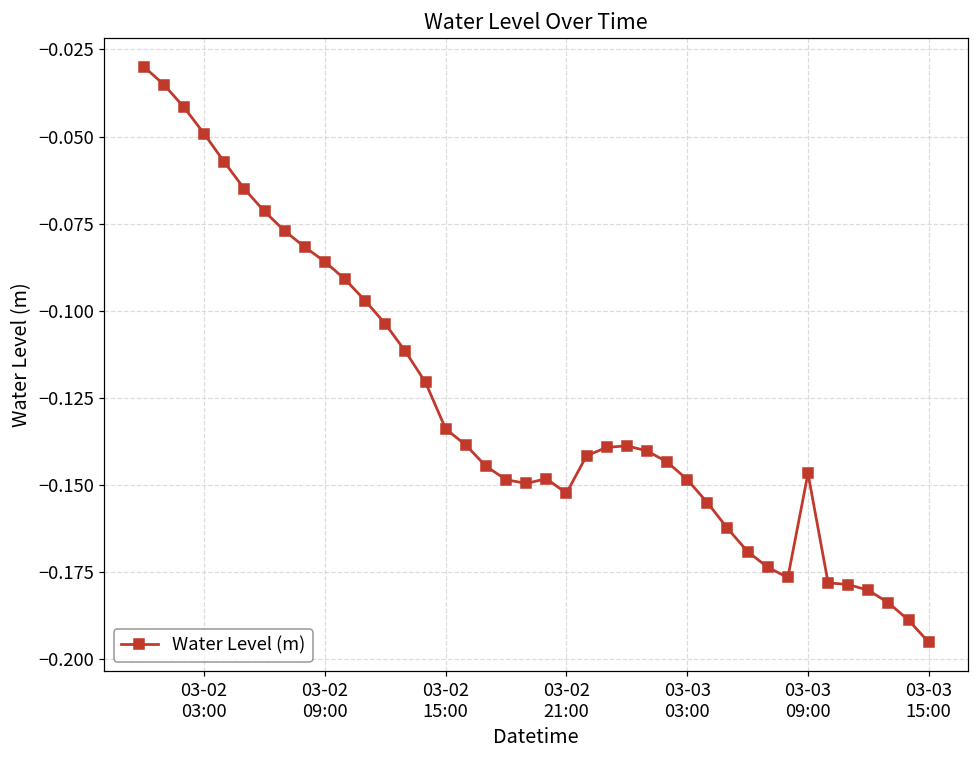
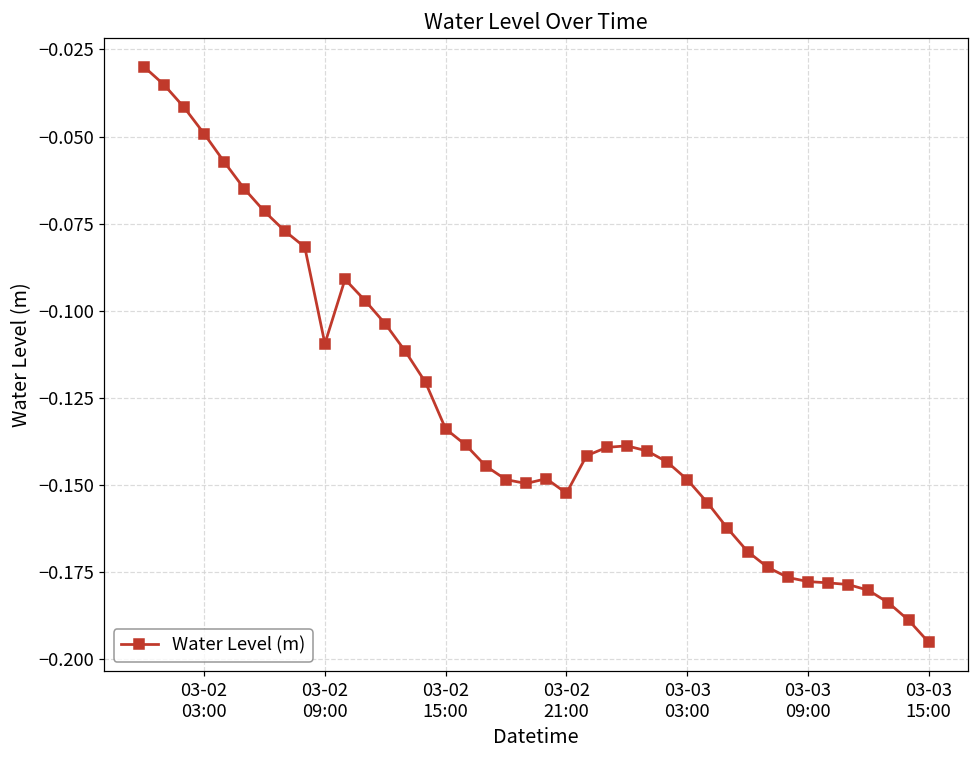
  {
    "03-02 03:00": -0.049,
-   "03-02 09:00": -0.086,
+   "03-02 09:00": -0.109,
    "03-02 15:00": -0.134,
    "03-02 21:00": -0.152,
    "03-03 03:00": -0.148,
-   "03-03 09:00": -0.147,
+   "03-03 09:00": -0.178,
    "03-03 15:00": -0.195
  }
